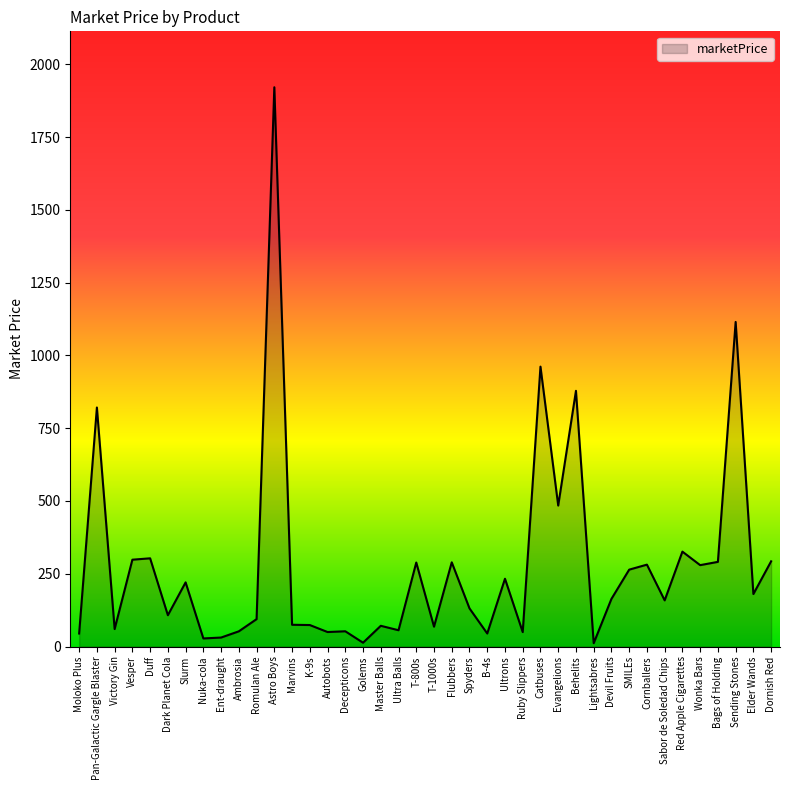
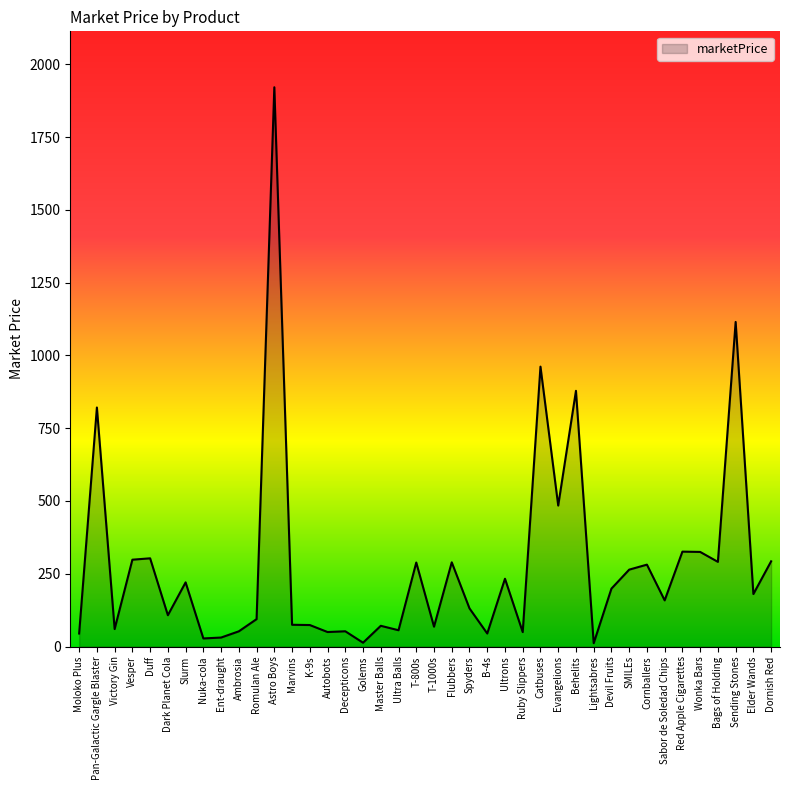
  {
    "Moloko Plus": 40,
    "Pan-Galactic Gargle Blaster": 820,
    "Victory Gin": 60,
    "Vesper": 300,
    "Duff": 300,
    "Dark Planet Cola": 110,
    "Slurm": 220,
    "Nuka-cola": 30,
    "Ent-draught": 30,
    "Ambrosia": 50,
    "Romulan Ale": 90,
    "Astro Boys": 1920,
    "Marvins": 70,
    "K-9s": 70,
    "Autobots": 50,
    "Decepticons": 50,
    "Golems": 10,
    "Master Balls": 70,
    "Ultra Balls": 60,
    "T-800s": 290,
    "T-1000s": 70,
    "Flubbers": 290,
    "Spyders": 130,
    "B-4s": 40,
    "Ultrons": 230,
    "Ruby Slippers": 50,
    "Catbuses": 960,
    "Evangelions": 480,
    "Behelits": 880,
    "Lightsabres": 10,
-   "Devil Fruits": 160,
+   "Devil Fruits": 200,
    "SMILEs": 260,
    "Cornballers": 280,
    "Sabor de Soledad Chips": 160,
    "Red Apple Cigarettes": 330,
-   "Wonka Bars": 280,
+   "Wonka Bars": 320,
    "Bags of Holding": 290,
    "Sending Stones": 1110,
    "Elder Wands": 180,
    "Dornish Red": 290
  }
